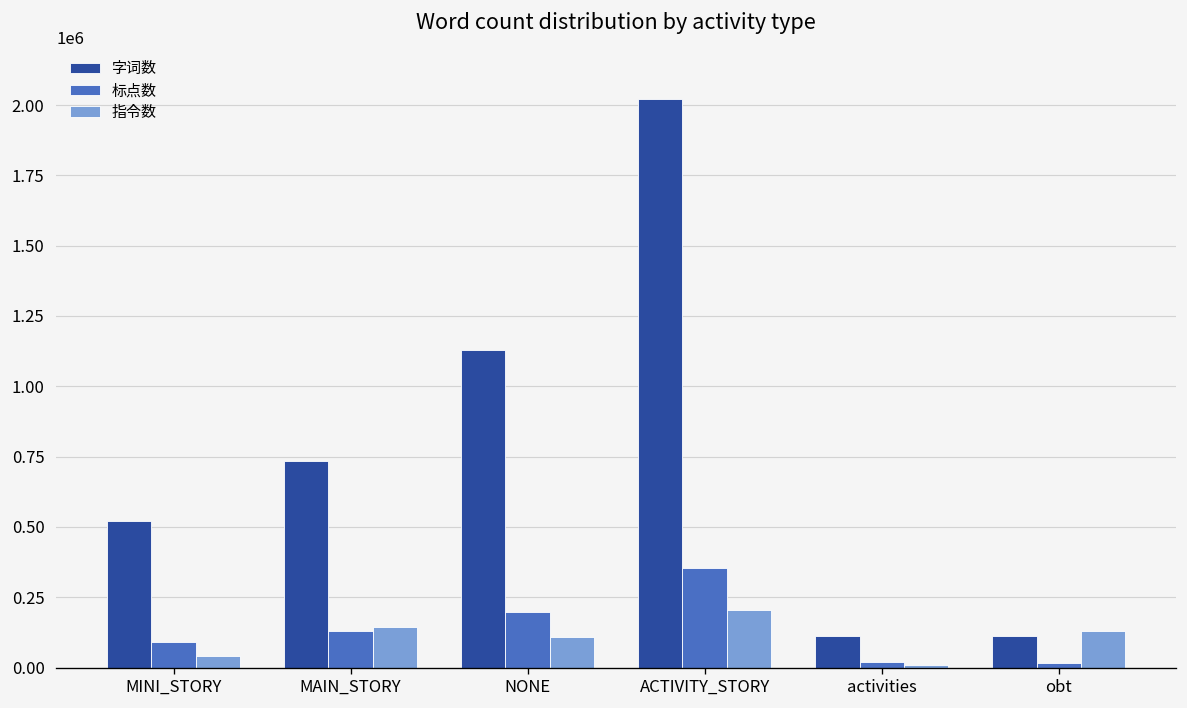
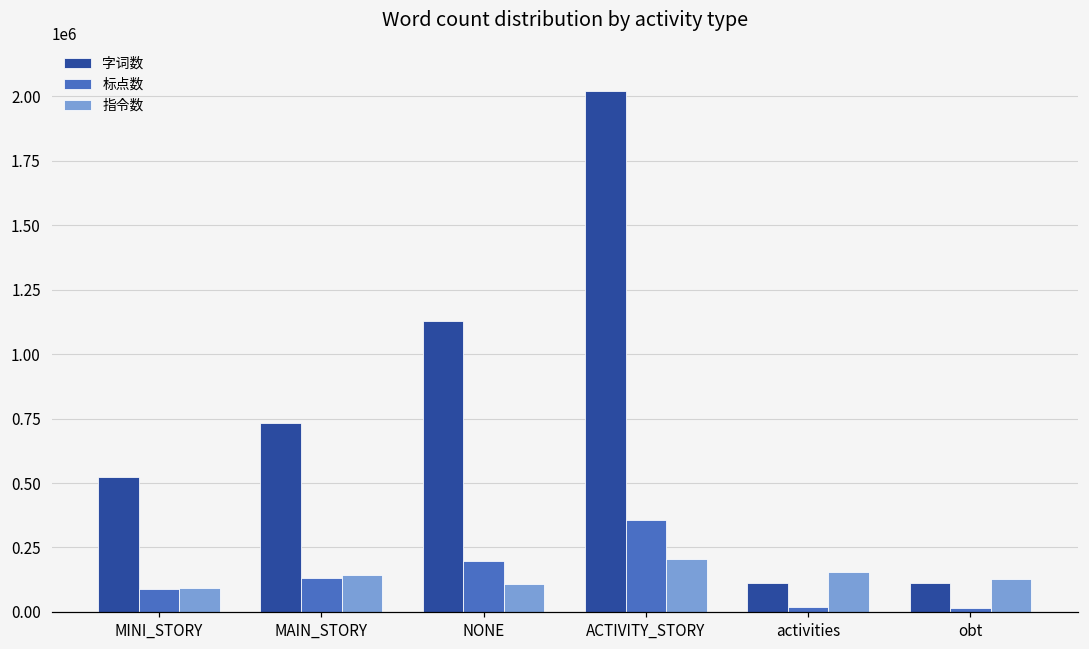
  {
    "指令数": {
-     "MINI_STORY": 40000,
+     "MINI_STORY": 90000,
      "MAIN_STORY": 140000,
      "NONE": 110000,
      "ACTIVITY_STORY": 210000,
-     "activities": 10000,
+     "activities": 150000,
      "obt": 130000
    }
  }
